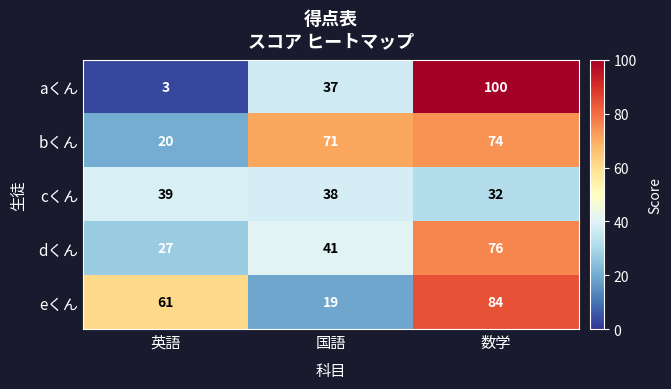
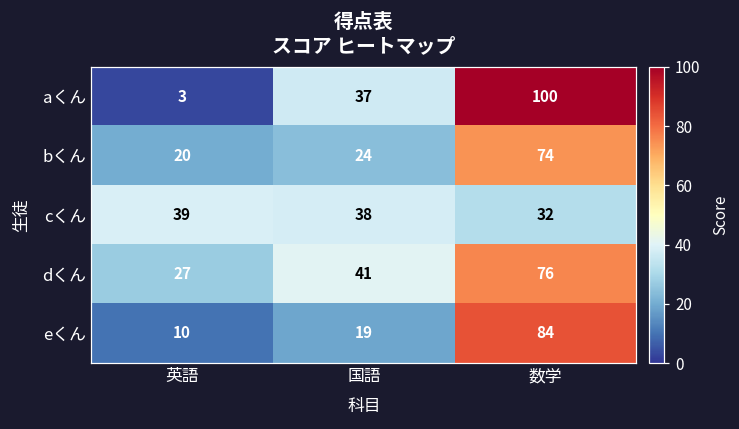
  {
    "aくん": {
      "英語": 3,
      "国語": 37,
      "数学": 100
    },
    "bくん": {
      "英語": 20,
-     "国語": 71,
+     "国語": 24,
      "数学": 74
    },
    "cくん": {
      "英語": 39,
      "国語": 38,
      "数学": 32
    },
    "dくん": {
      "英語": 27,
      "国語": 41,
      "数学": 76
    },
    "eくん": {
-     "英語": 61,
+     "英語": 10,
      "国語": 19,
      "数学": 84
    }
  }
